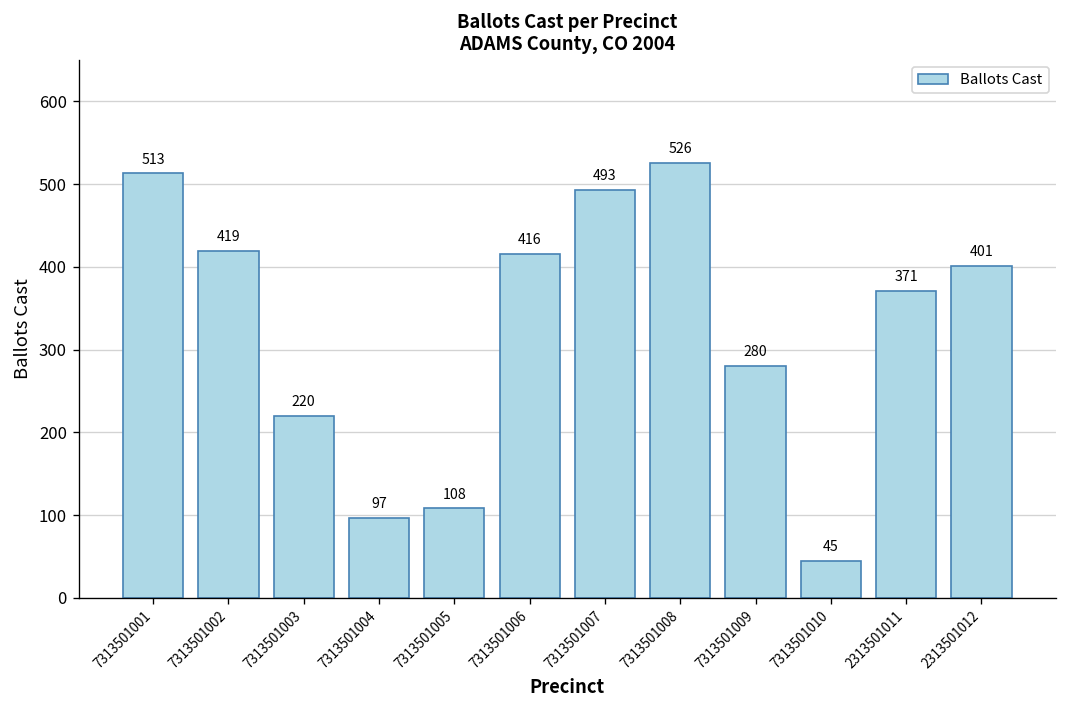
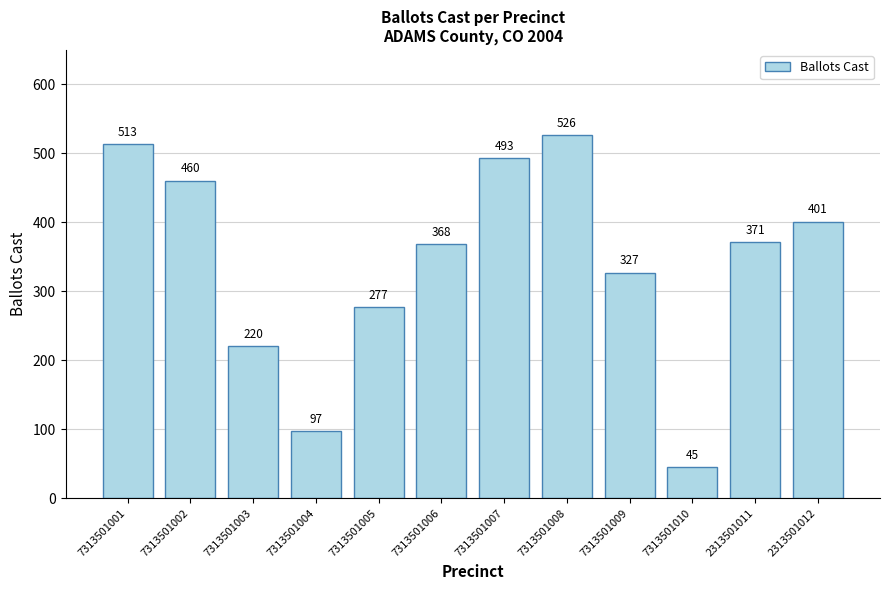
  {
    "7313501001": 513,
-   "7313501002": 419,
+   "7313501002": 460,
    "7313501003": 220,
    "7313501004": 97,
-   "7313501005": 108,
-   "7313501006": 416,
+   "7313501005": 277,
+   "7313501006": 368,
    "7313501007": 493,
    "7313501008": 526,
-   "7313501009": 280,
+   "7313501009": 327,
    "7313501010": 45,
    "2313501011": 371,
    "2313501012": 401
  }
